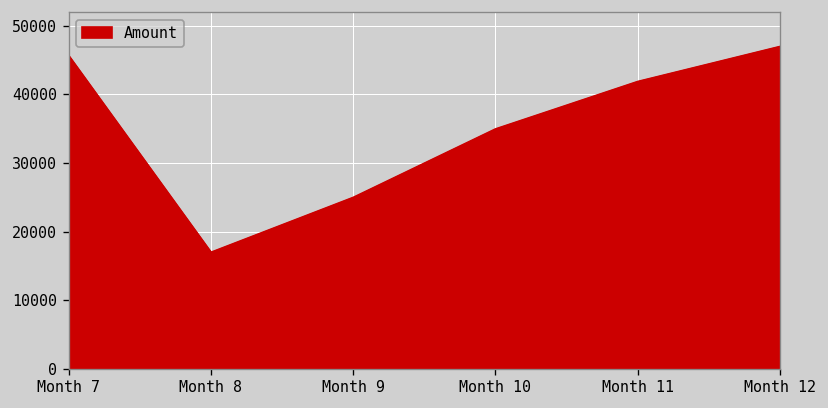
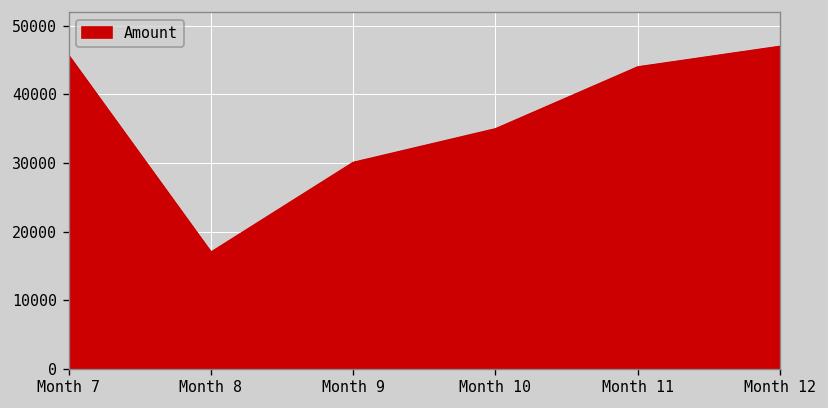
  {
    "Month 7": 46000,
    "Month 8": 17000,
-   "Month 9": 25000,
+   "Month 9": 30000,
    "Month 10": 35000,
-   "Month 11": 42000,
+   "Month 11": 44000,
    "Month 12": 47000
  }
